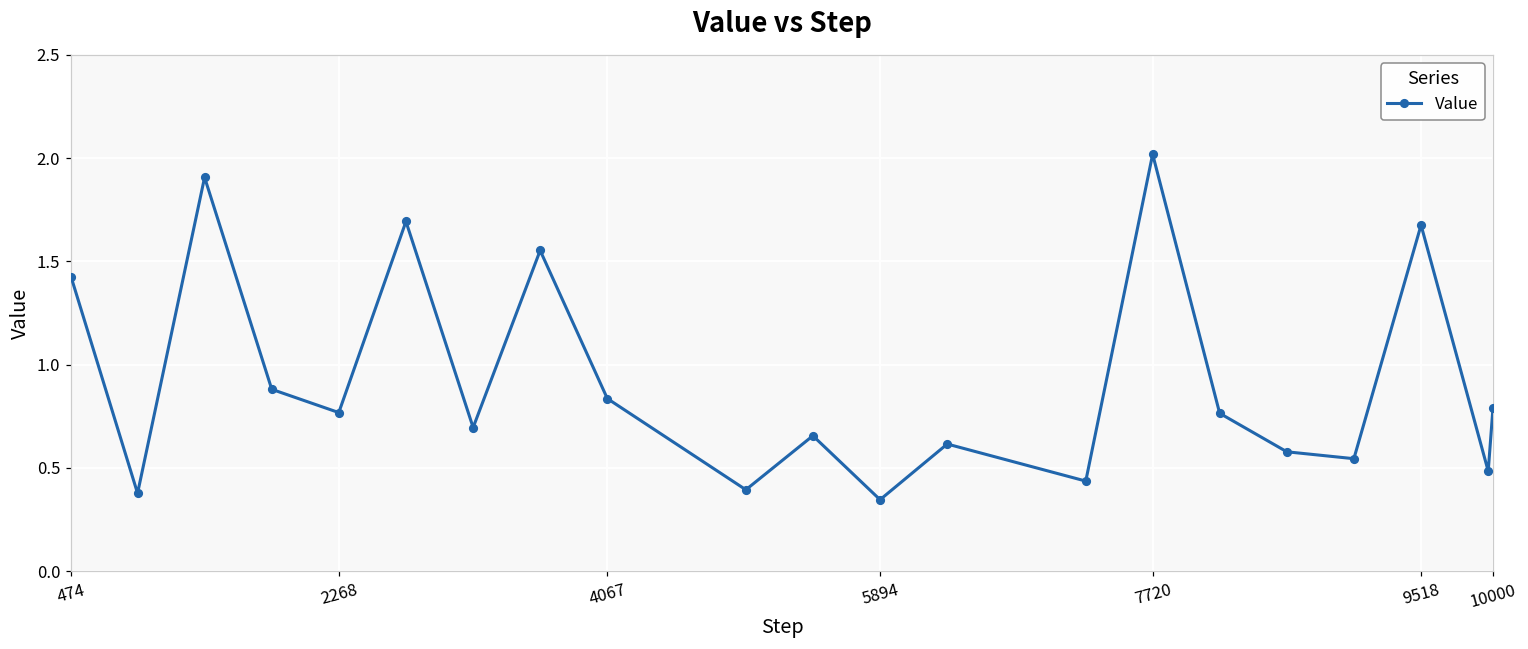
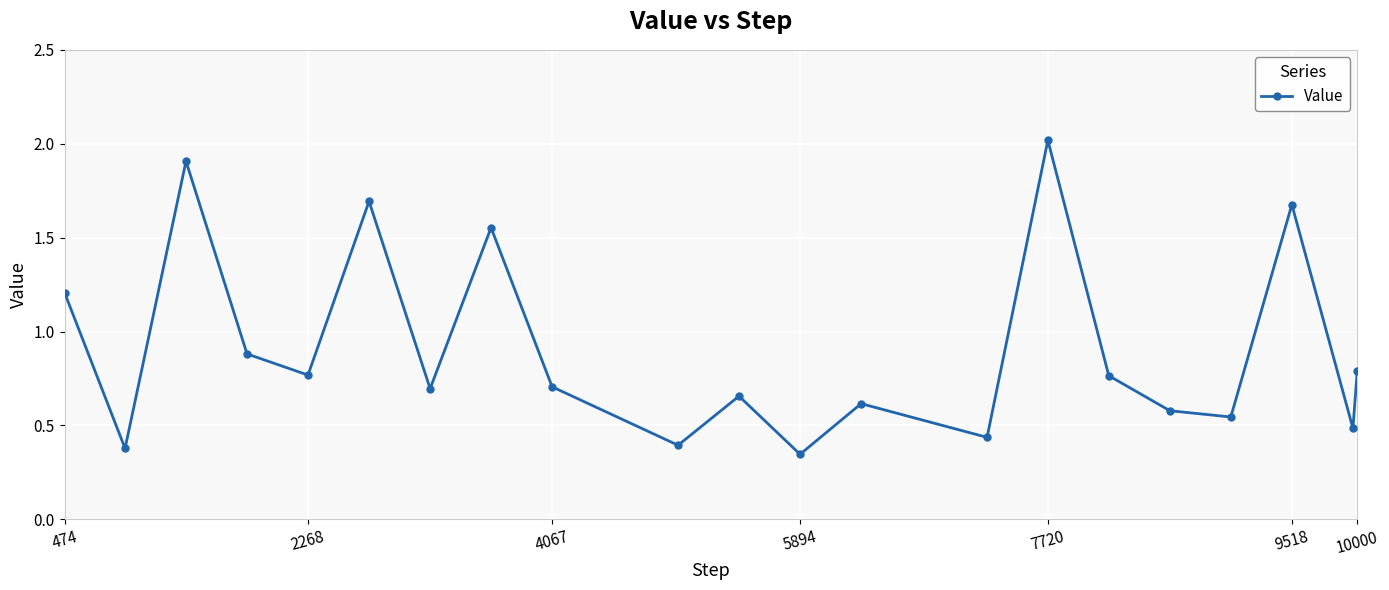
  {
-   "474": 1.43,
+   "474": 1.21,
    "2268": 0.77,
-   "4067": 0.84,
+   "4067": 0.71,
    "5894": 0.35,
    "7720": 2.02,
    "9518": 1.68,
    "10000": 0.79
  }
